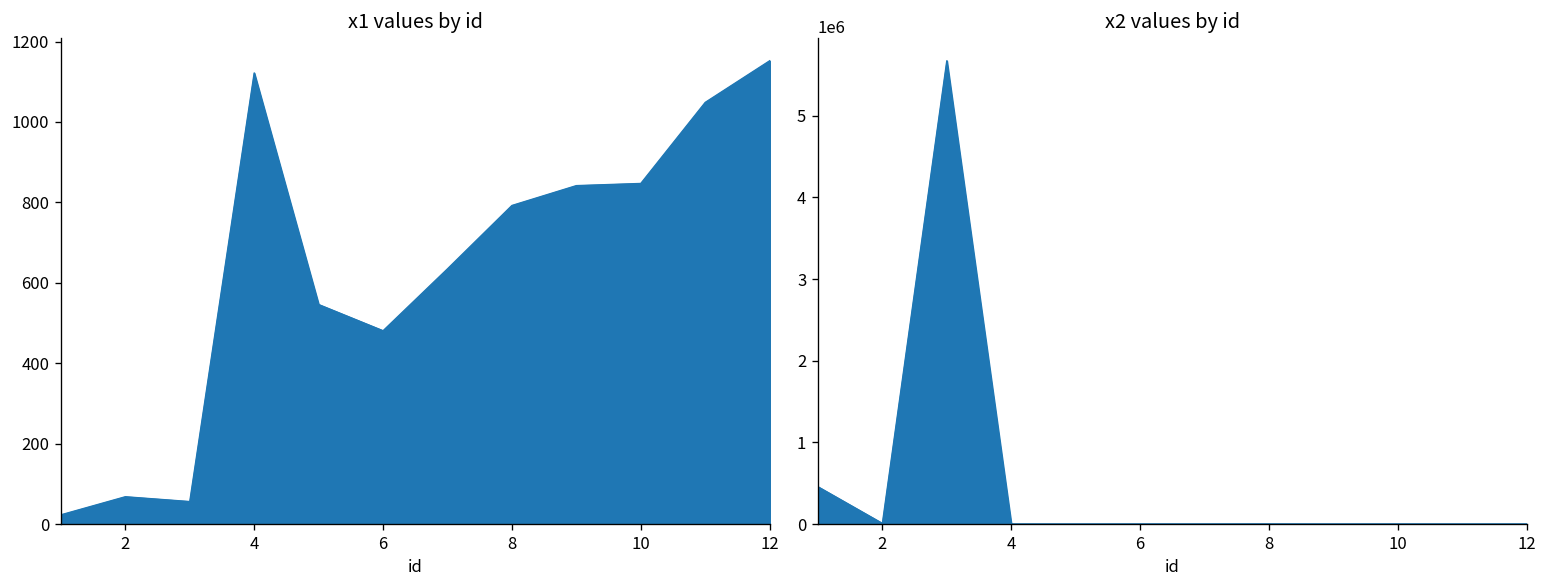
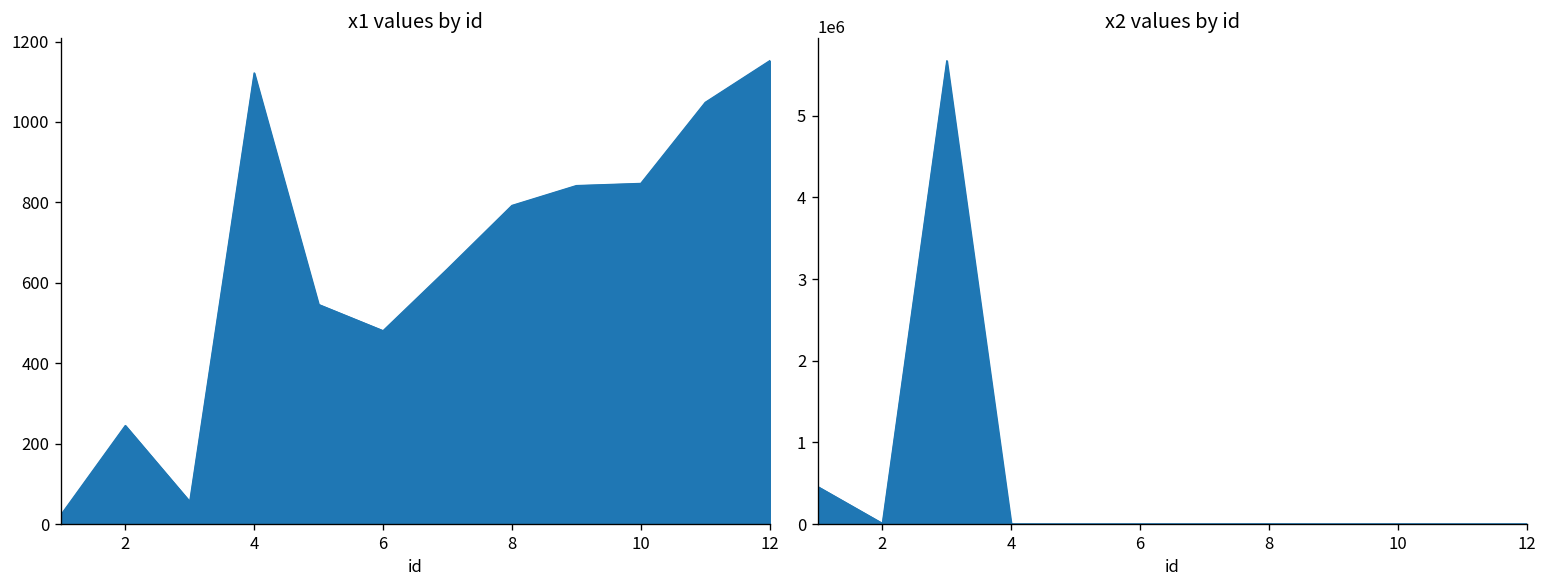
  {
    "x1 values by id": {
-     "2": 70,
+     "2": 250,
      "4": 1120,
      "6": 480,
      "8": 790,
      "10": 850,
      "12": 1150
    },
    "x2 values by id": {
      "2": 0,
      "4": 0,
      "6": 0,
      "8": 0,
      "10": 0,
      "12": 0
    }
  }
